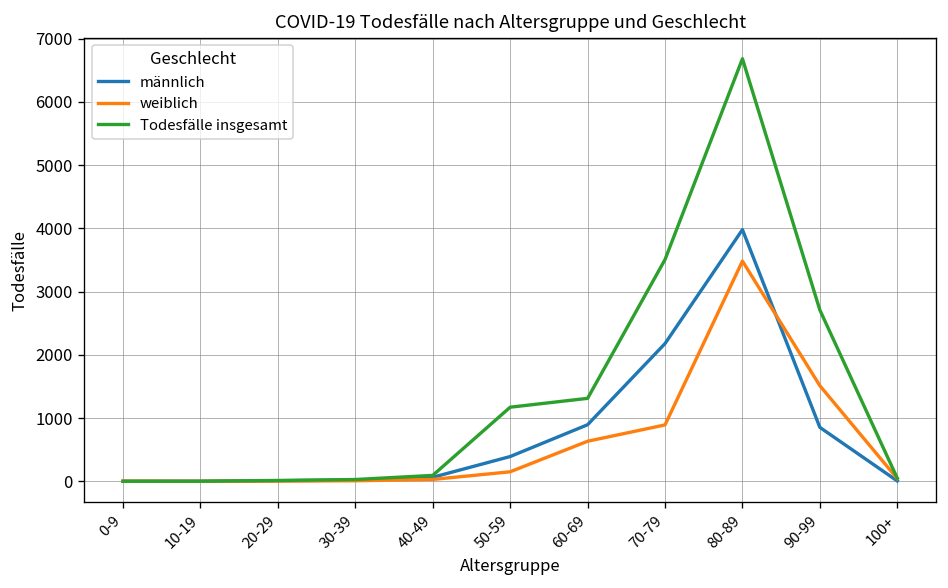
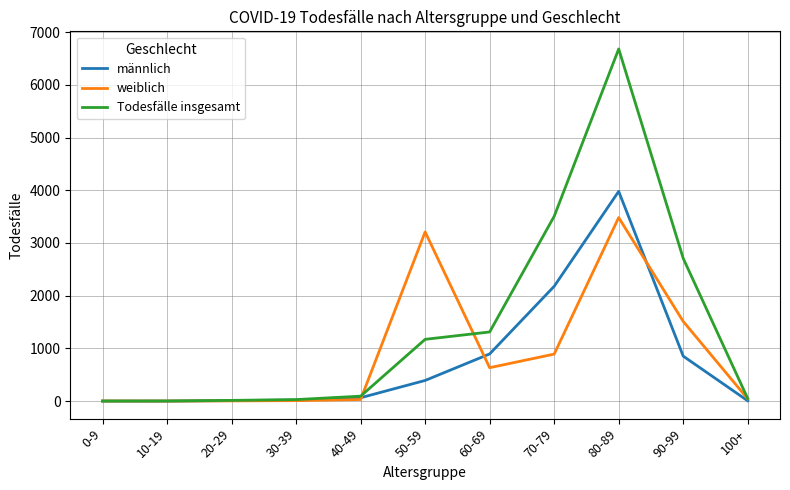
  {
    "männlich": {
      "50-59": 400,
      "60-69": 900,
      "70-79": 2200,
      "80-89": 4000,
      "90-99": 900
    },
    "weiblich": {
-     "50-59": 200,
+     "50-59": 3200,
      "60-69": 600,
      "70-79": 900,
      "80-89": 3500,
      "90-99": 1500
    },
    "Todesfälle insgesamt": {
      "50-59": 1200,
      "60-69": 1300,
      "70-79": 3500,
      "80-89": 6700,
      "90-99": 2700
    }
  }
